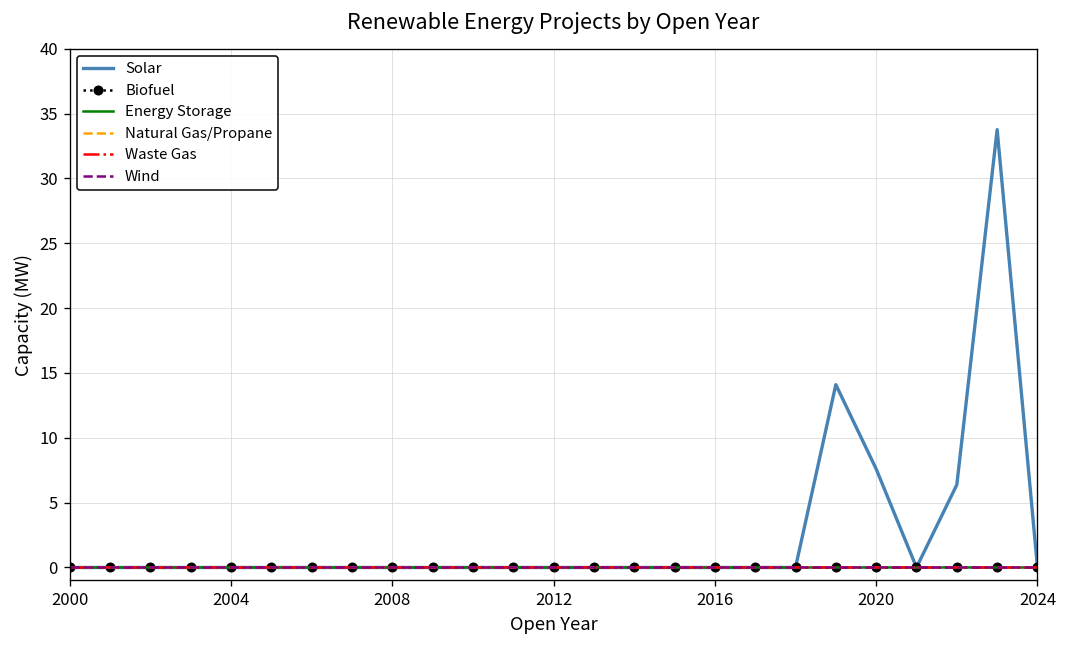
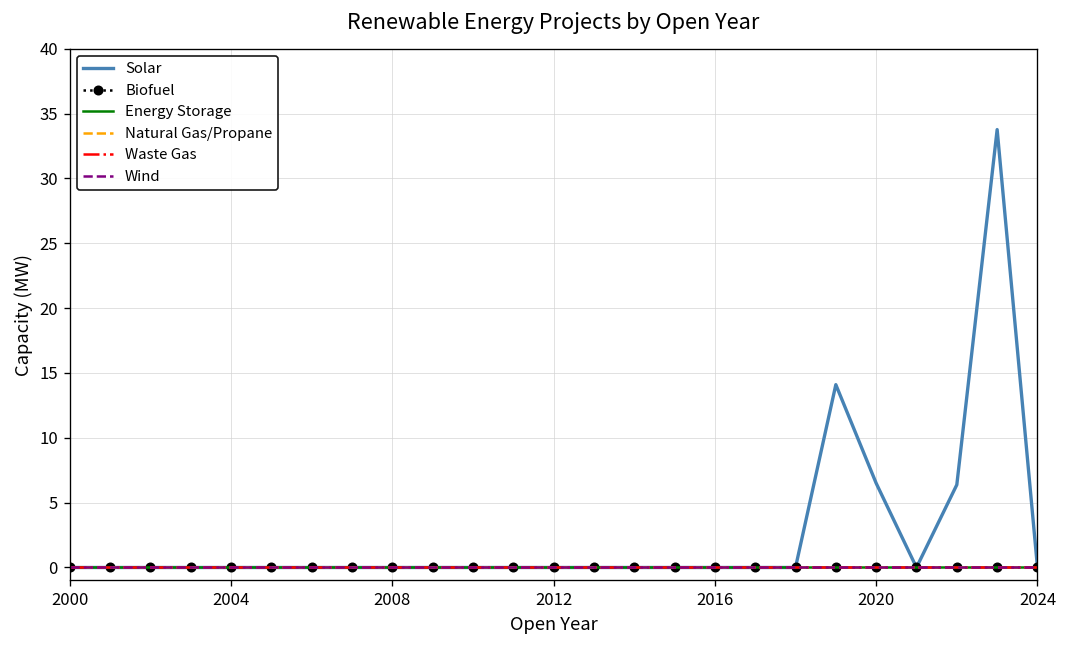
  {
    "Solar": {
-     "2020": 7.6
+     "2020": 6.5
    },
    "Wind": {
      "2020": 0.0
    }
  }
